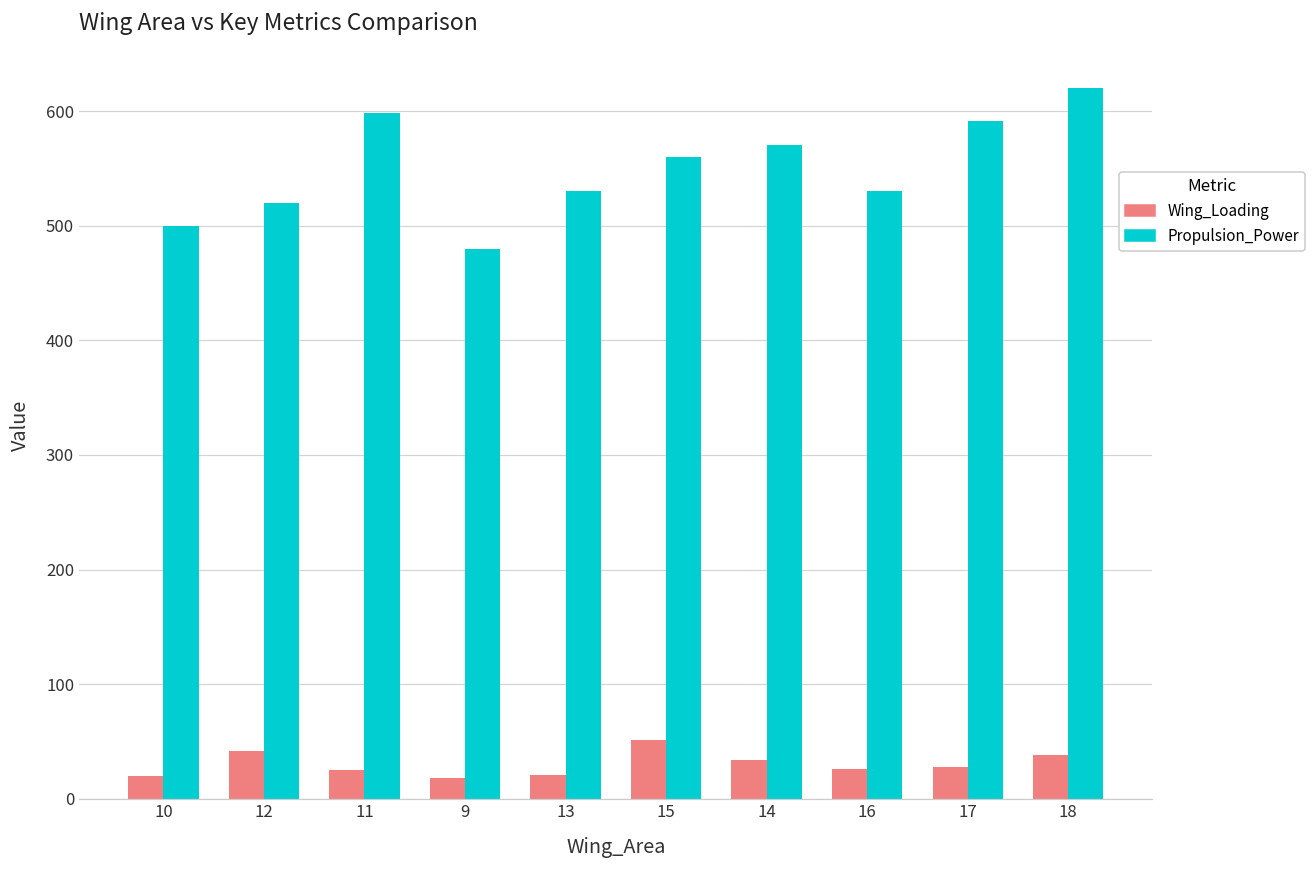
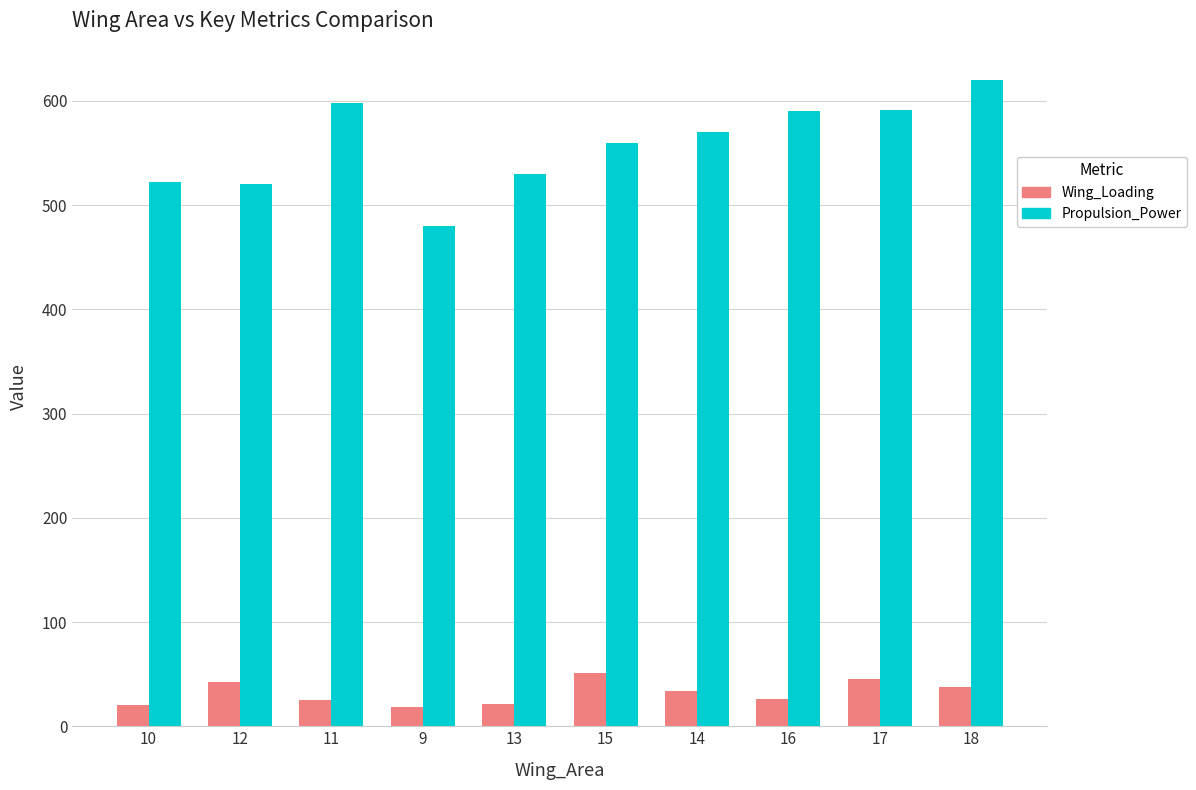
  {
    "Wing_Loading": {
      "10": 20,
      "12": 42,
      "11": 25,
      "9": 18,
      "13": 21,
      "15": 51,
      "14": 34,
      "16": 26,
-     "17": 28,
+     "17": 45,
      "18": 38
    },
    "Propulsion_Power": {
-     "10": 500,
+     "10": 522,
      "12": 520,
      "11": 598,
      "9": 480,
      "13": 530,
      "15": 560,
      "14": 570,
-     "16": 530,
+     "16": 590,
      "17": 591,
      "18": 620
    }
  }
